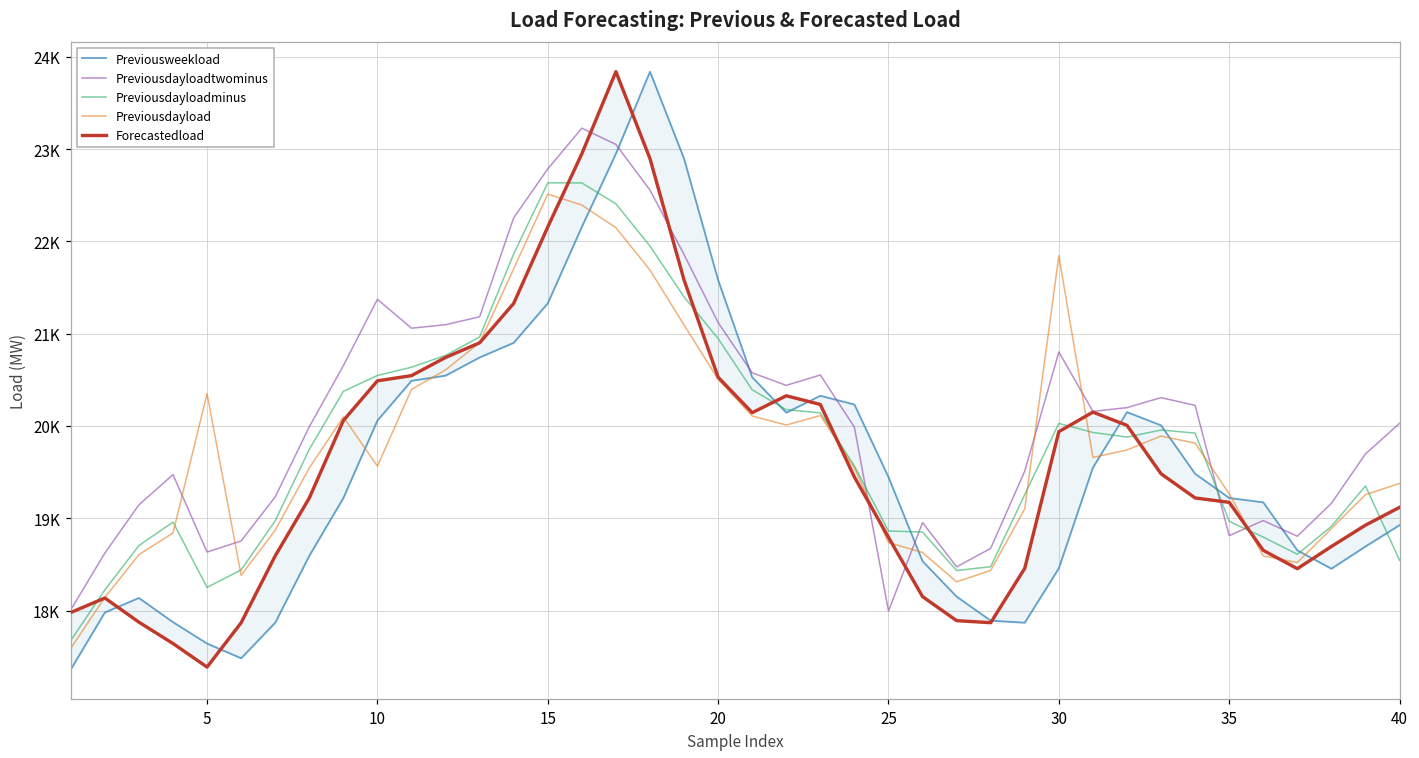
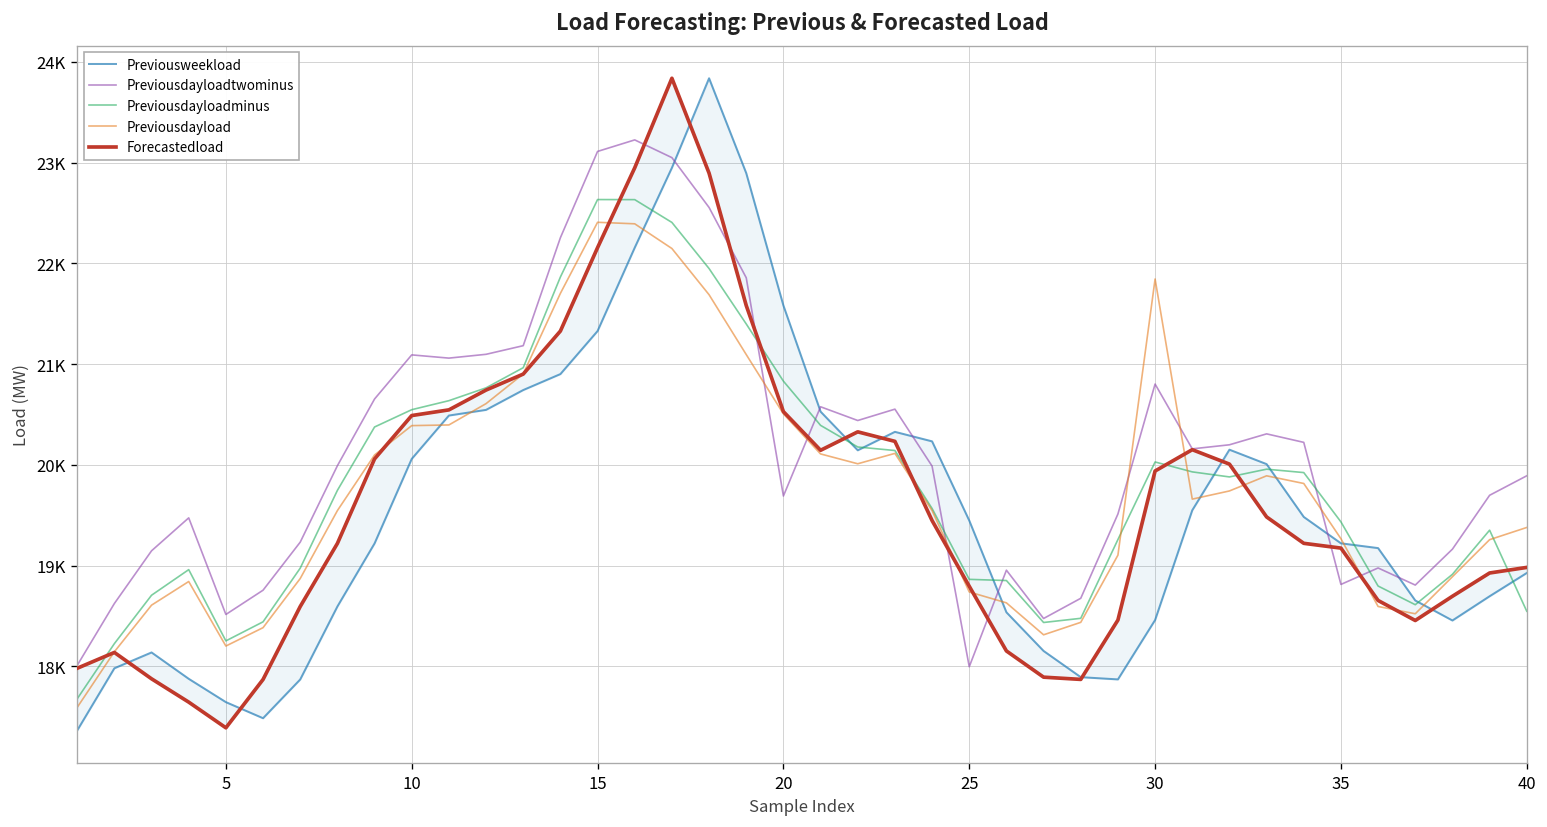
  {
    "Previousdayloadtwominus": {
-     "5": 18600,
-     "10": 21400,
-     "15": 22800,
-     "20": 21100,
+     "5": 18500,
+     "10": 21100,
+     "15": 23100,
+     "20": 19700,
      "25": 18000,
      "30": 20800,
      "35": 18800,
-     "40": 20000
+     "40": 19900
    },
    "Previousdayloadminus": {
      "5": 18300,
      "10": 20500,
      "15": 22600,
-     "20": 20900,
+     "20": 20800,
      "25": 18900,
      "30": 20000,
-     "35": 19000,
+     "35": 19400,
      "40": 18500
    },
    "Previousdayload": {
-     "5": 20300,
-     "10": 19600,
-     "15": 22500,
+     "5": 18200,
+     "10": 20400,
+     "15": 22400,
      "25": 18700,
      "30": 21800,
      "35": 19300,
      "40": 19400
    },
    "Forecastedload": {
      "5": 17400,
      "25": 18800,
      "35": 19200,
-     "40": 19100
+     "40": 19000
    }
  }
